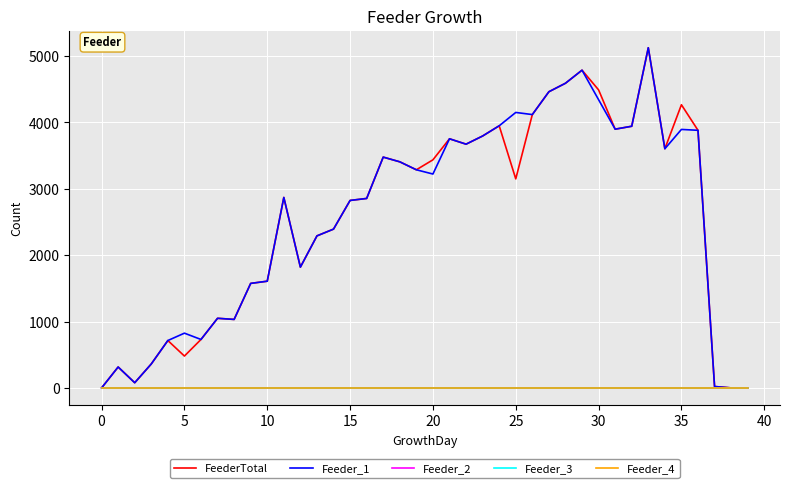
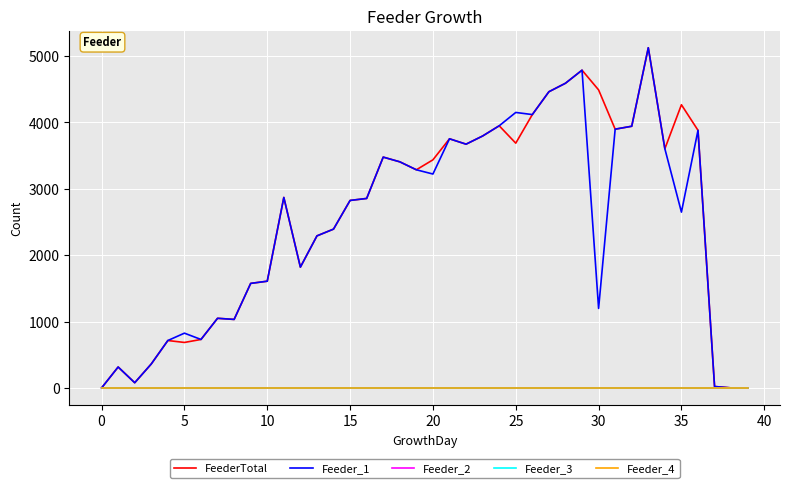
  {
    "FeederTotal": {
-     "5": 500,
+     "5": 700,
      "20": 3400,
-     "25": 3200,
+     "25": 3700,
      "30": 4500,
      "35": 4300
    },
    "Feeder_1": {
      "5": 800,
      "20": 3200,
      "25": 4200,
-     "30": 4300,
-     "35": 3900
+     "30": 1200,
+     "35": 2600
    },
    "Feeder_4": {
      "5": 0,
      "10": 0,
      "15": 0,
      "20": 0,
      "25": 0,
      "30": 0,
      "35": 0
    }
  }
